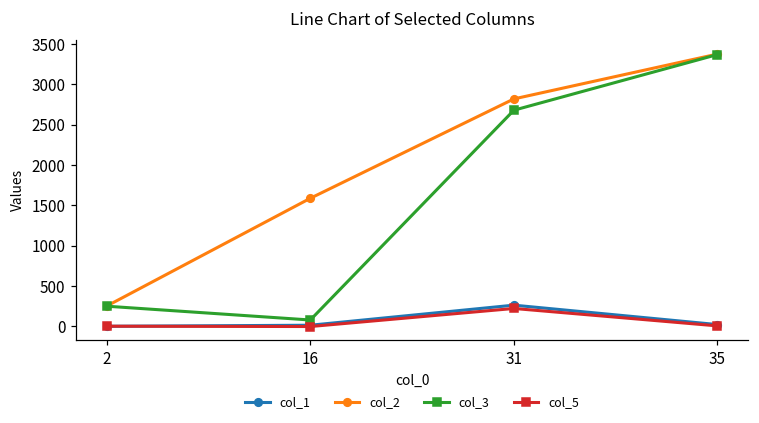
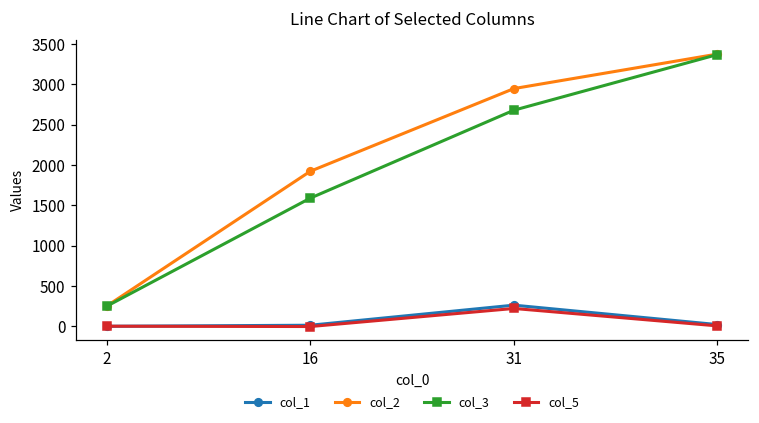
  {
    "col_1": {
      "31": 300
    },
    "col_2": {
-     "16": 1600,
-     "31": 2800
+     "16": 1900,
+     "31": 2900
    },
    "col_3": {
-     "16": 100,
+     "16": 1600,
      "31": 2700
    },
    "col_5": {
      "31": 200
    }
  }
